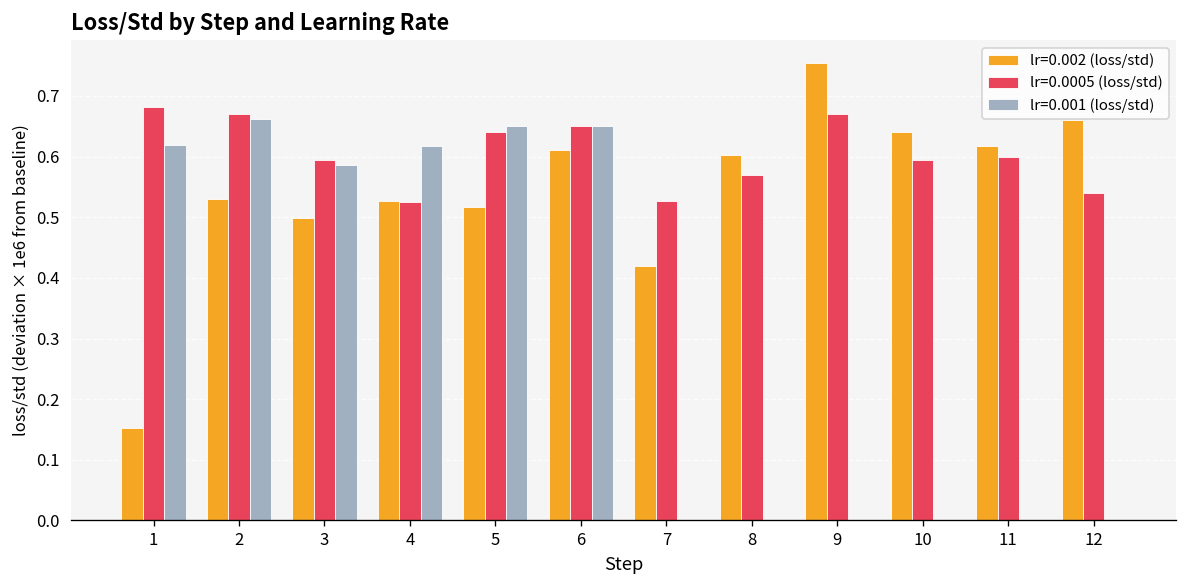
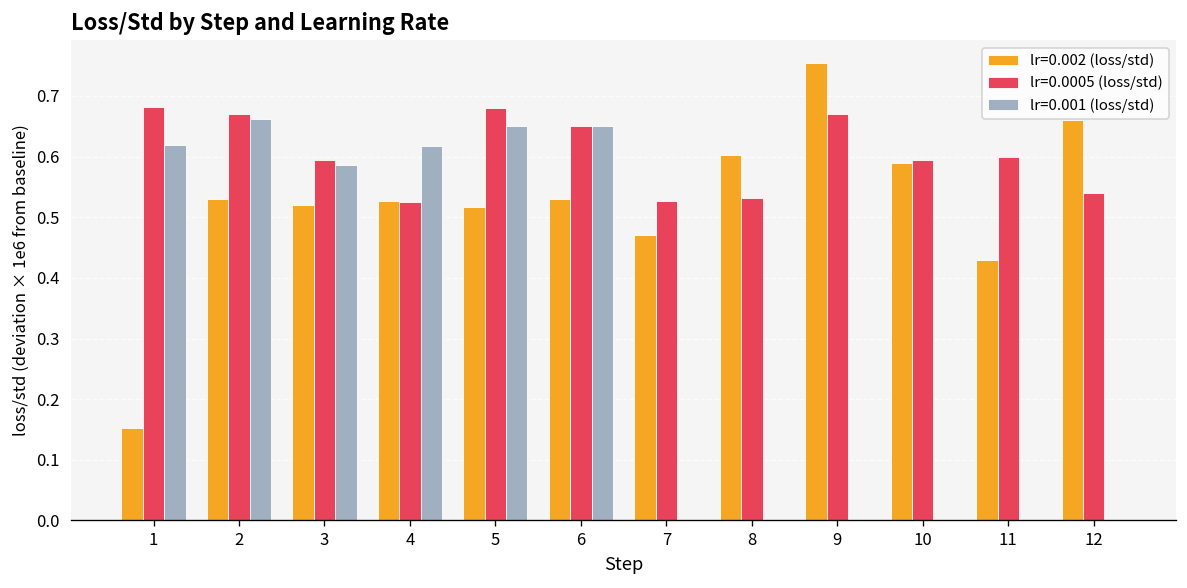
  {
    "lr=0.002 (loss/std)": {
      "1": 0.15,
      "2": 0.53,
-     "3": 0.50,
+     "3": 0.52,
      "4": 0.53,
      "5": 0.52,
-     "6": 0.61,
-     "7": 0.42,
+     "6": 0.53,
+     "7": 0.47,
      "8": 0.60,
      "9": 0.75,
-     "10": 0.64,
-     "11": 0.62
+     "10": 0.59,
+     "11": 0.43
    },
    "lr=0.0005 (loss/std)": {
      "1": 0.68,
      "2": 0.67,
      "3": 0.59,
      "4": 0.52,
-     "5": 0.64,
+     "5": 0.68,
      "6": 0.65,
      "7": 0.53,
-     "8": 0.57,
+     "8": 0.53,
      "9": 0.67,
      "10": 0.59,
      "11": 0.60,
      "12": 0.54
    },
    "lr=0.001 (loss/std)": {
      "1": 0.62,
      "2": 0.66,
      "3": 0.59,
      "4": 0.62,
      "5": 0.65,
      "6": 0.65,
      "7": 0.00,
      "8": 0.00,
      "9": 0.00,
      "10": 0.00,
      "11": 0.00,
      "12": 0.00
    }
  }
